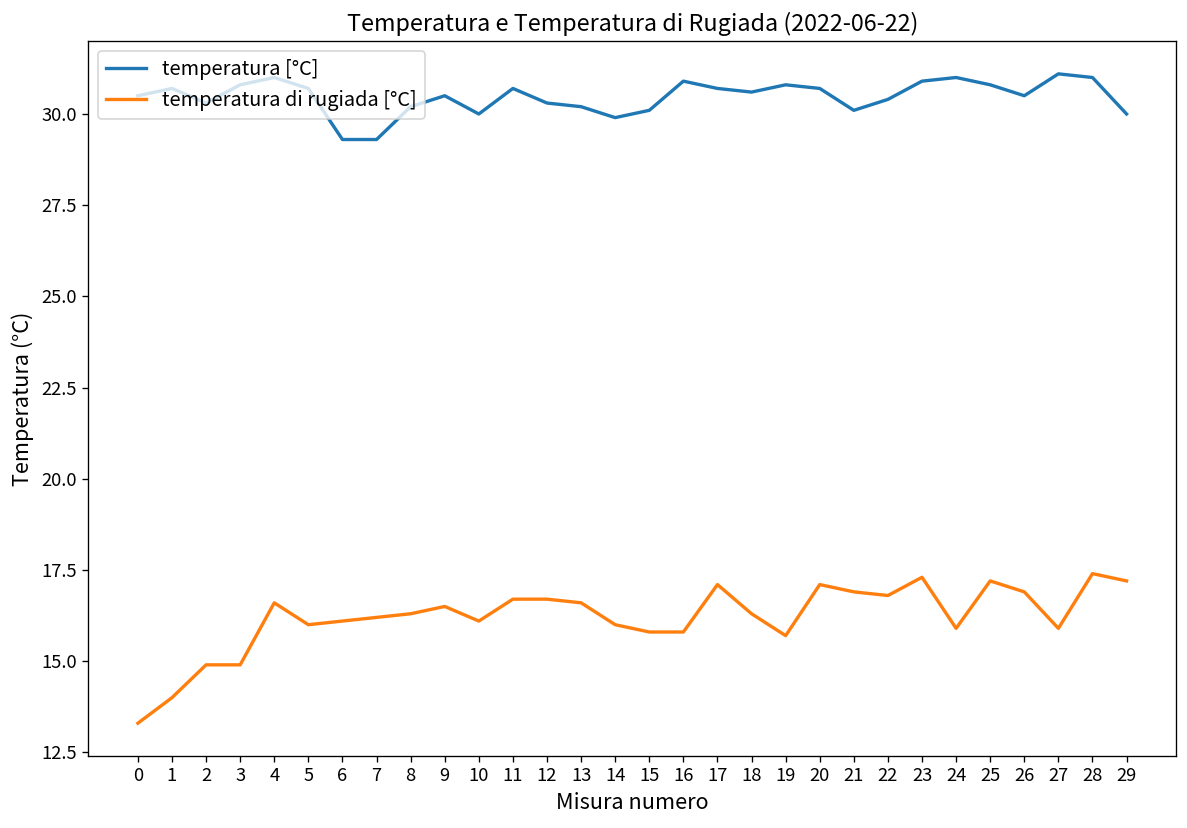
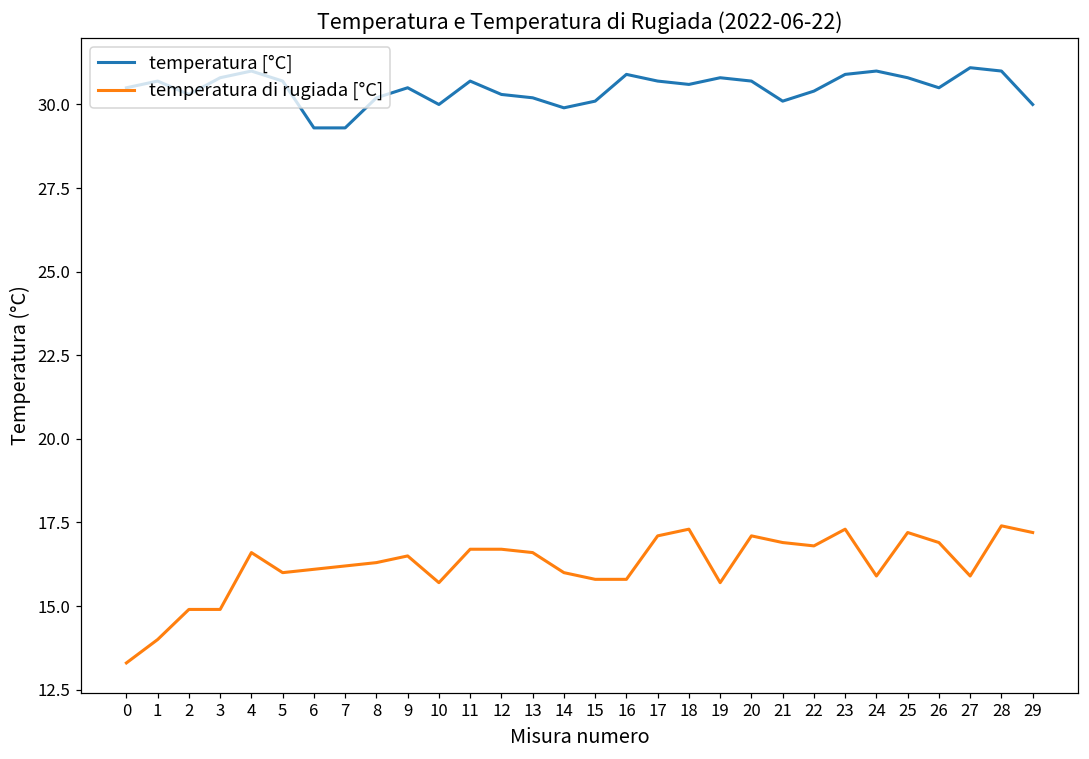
  {
    "temperatura [°C]": {
      "6": 29.3,
      "7": 29.3,
      "9": 30.5,
      "10": 30.0,
      "11": 30.7,
      "12": 30.3,
      "13": 30.2,
      "14": 29.9,
      "15": 30.1,
      "16": 30.9,
      "17": 30.7,
      "18": 30.6,
      "19": 30.8,
      "20": 30.7,
      "21": 30.1,
      "22": 30.4,
      "23": 30.9,
      "24": 31.0,
      "25": 30.8,
      "26": 30.5,
      "27": 31.1,
      "28": 31.0,
      "29": 30.0
    },
    "temperatura di rugiada [°C]": {
      "0": 13.3,
      "1": 14.0,
      "2": 14.9,
      "3": 14.9,
      "4": 16.6,
      "5": 16.0,
      "6": 16.1,
      "7": 16.2,
      "8": 16.3,
      "9": 16.5,
-     "10": 16.1,
+     "10": 15.7,
      "11": 16.7,
      "12": 16.7,
      "13": 16.6,
      "14": 16.0,
      "15": 15.8,
      "16": 15.8,
      "17": 17.1,
-     "18": 16.3,
+     "18": 17.3,
      "19": 15.7,
      "20": 17.1,
      "21": 16.9,
      "22": 16.8,
      "23": 17.3,
      "24": 15.9,
      "25": 17.2,
      "26": 16.9,
      "27": 15.9,
      "28": 17.4,
      "29": 17.2
    }
  }
